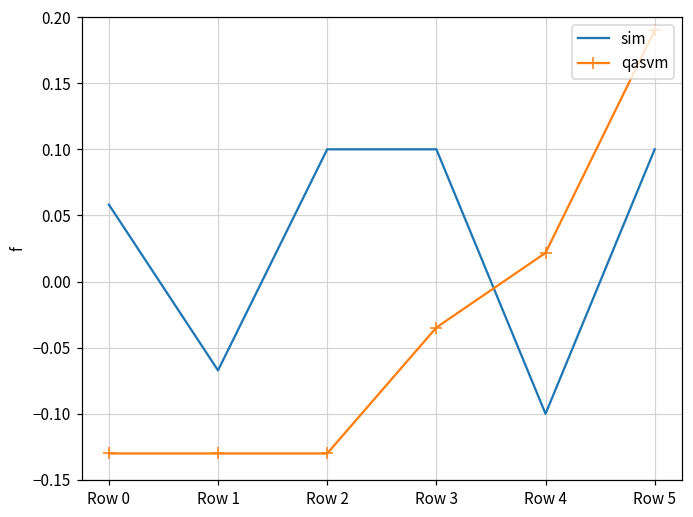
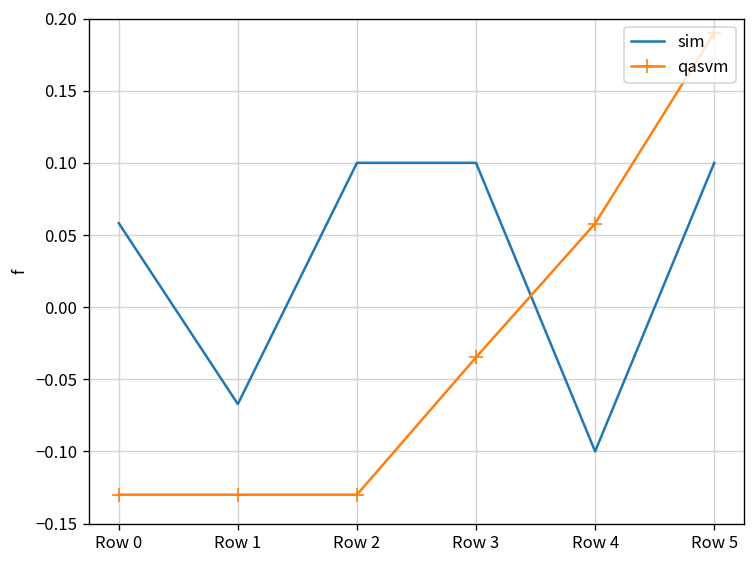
  {
    "sim": {
      "Row 0": 0.058,
      "Row 1": -0.067,
      "Row 2": 0.100,
      "Row 3": 0.100,
      "Row 4": -0.100,
      "Row 5": 0.100
    },
    "qasvm": {
      "Row 0": -0.130,
      "Row 1": -0.130,
      "Row 2": -0.130,
      "Row 3": -0.035,
-     "Row 4": 0.022
+     "Row 4": 0.058
    }
  }
